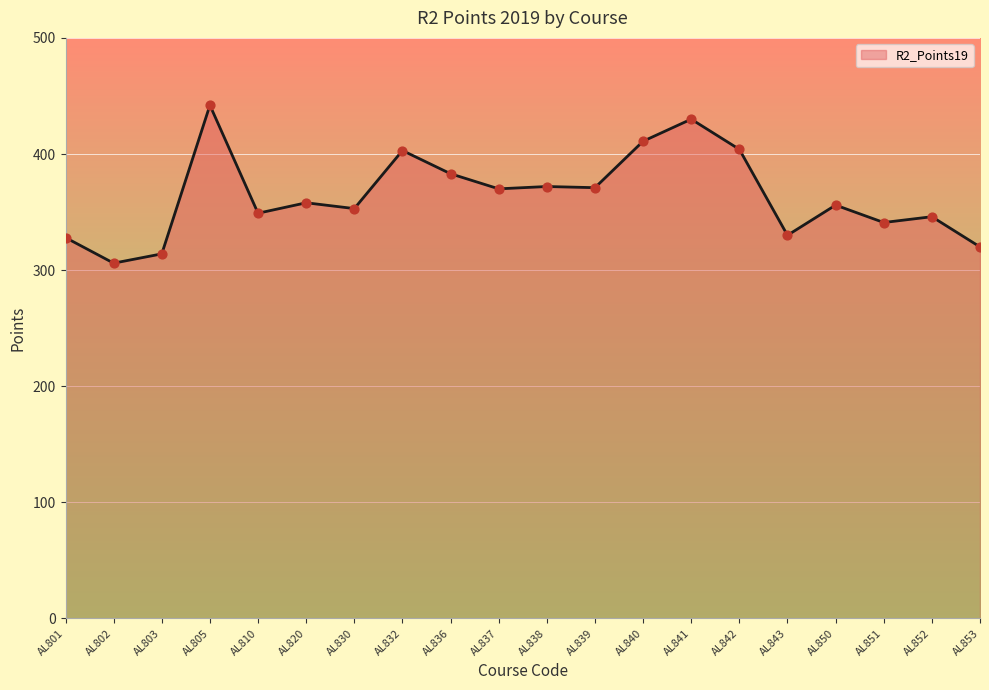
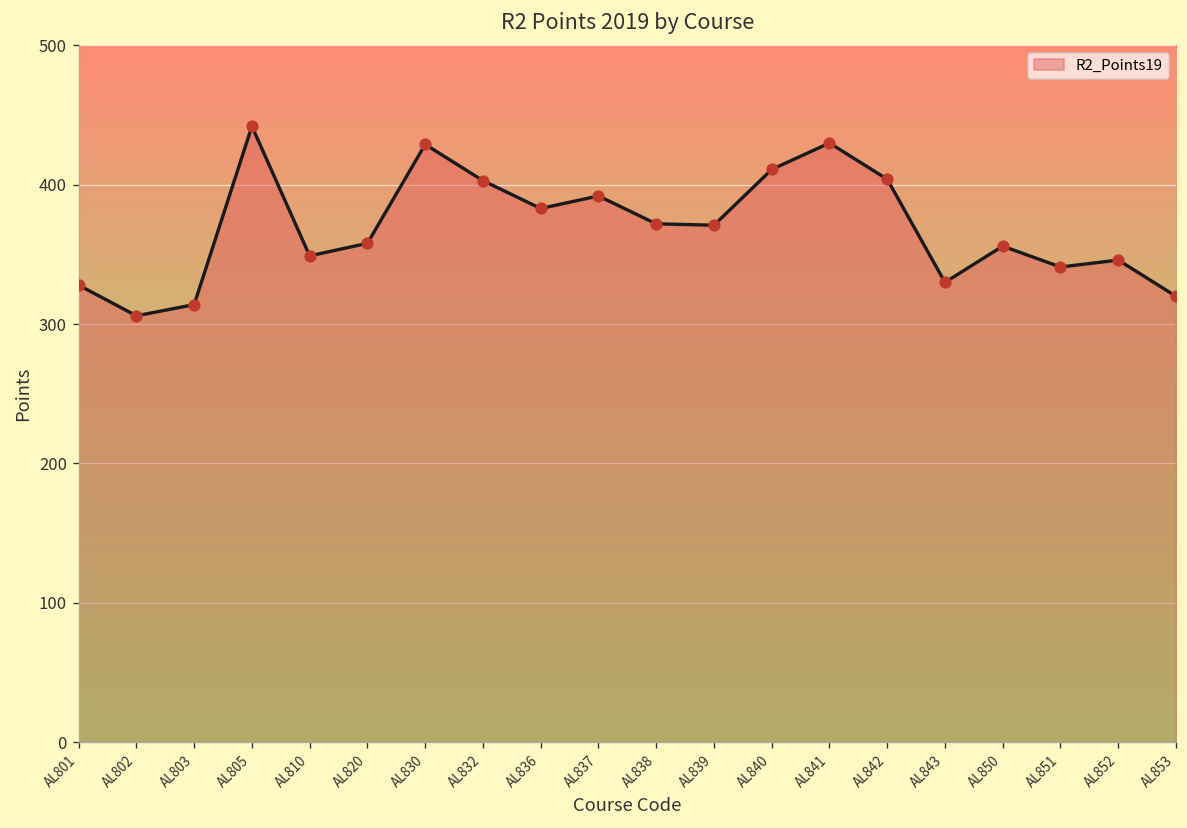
  {
    "AL801": 328,
    "AL802": 306,
    "AL803": 314,
    "AL805": 442,
    "AL810": 349,
    "AL820": 358,
-   "AL830": 353,
+   "AL830": 429,
    "AL832": 403,
    "AL836": 383,
-   "AL837": 370,
+   "AL837": 392,
    "AL838": 372,
    "AL839": 371,
    "AL840": 411,
    "AL841": 430,
    "AL842": 404,
    "AL843": 330,
    "AL850": 356,
    "AL851": 341,
    "AL852": 346,
    "AL853": 320
  }
